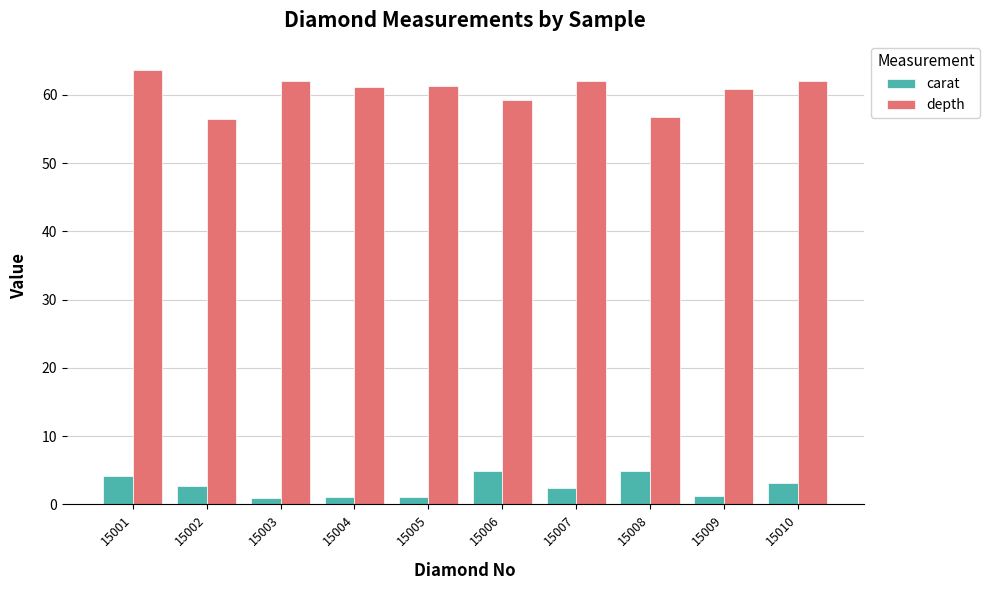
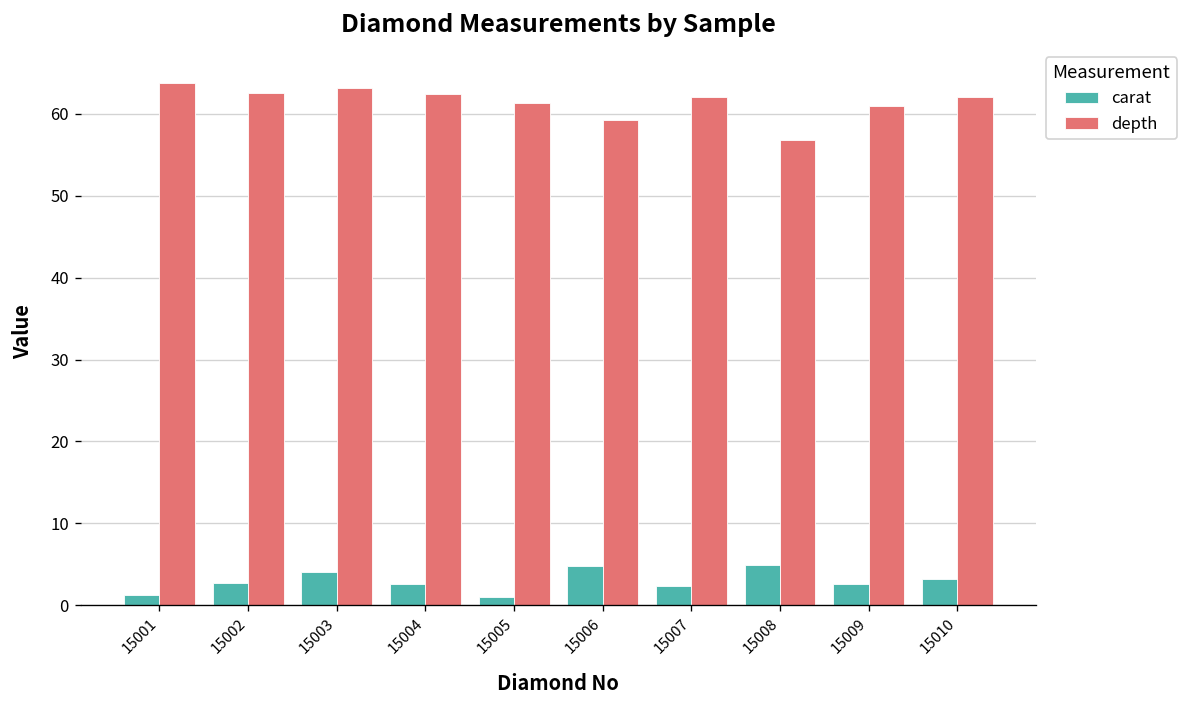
  {
    "carat": {
-     "15001": 4,
+     "15001": 1,
      "15002": 3,
-     "15003": 1,
-     "15004": 1,
+     "15003": 4,
+     "15004": 3,
      "15005": 1,
      "15006": 5,
      "15007": 2,
      "15008": 5,
-     "15009": 1,
+     "15009": 3,
      "15010": 3
    },
    "depth": {
      "15001": 64,
-     "15002": 57,
-     "15003": 62,
-     "15004": 61,
+     "15002": 63,
+     "15003": 63,
+     "15004": 62,
      "15005": 61,
      "15006": 59,
      "15007": 62,
      "15008": 57,
      "15009": 61,
      "15010": 62
    }
  }
